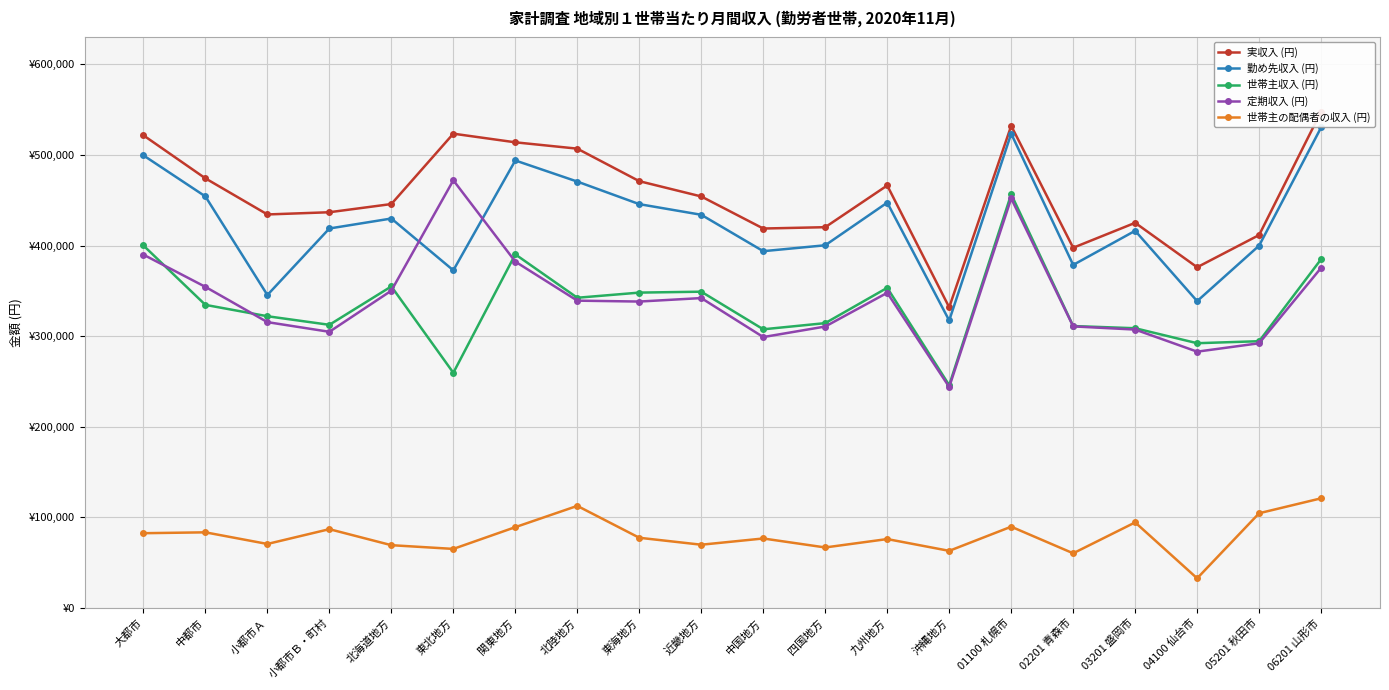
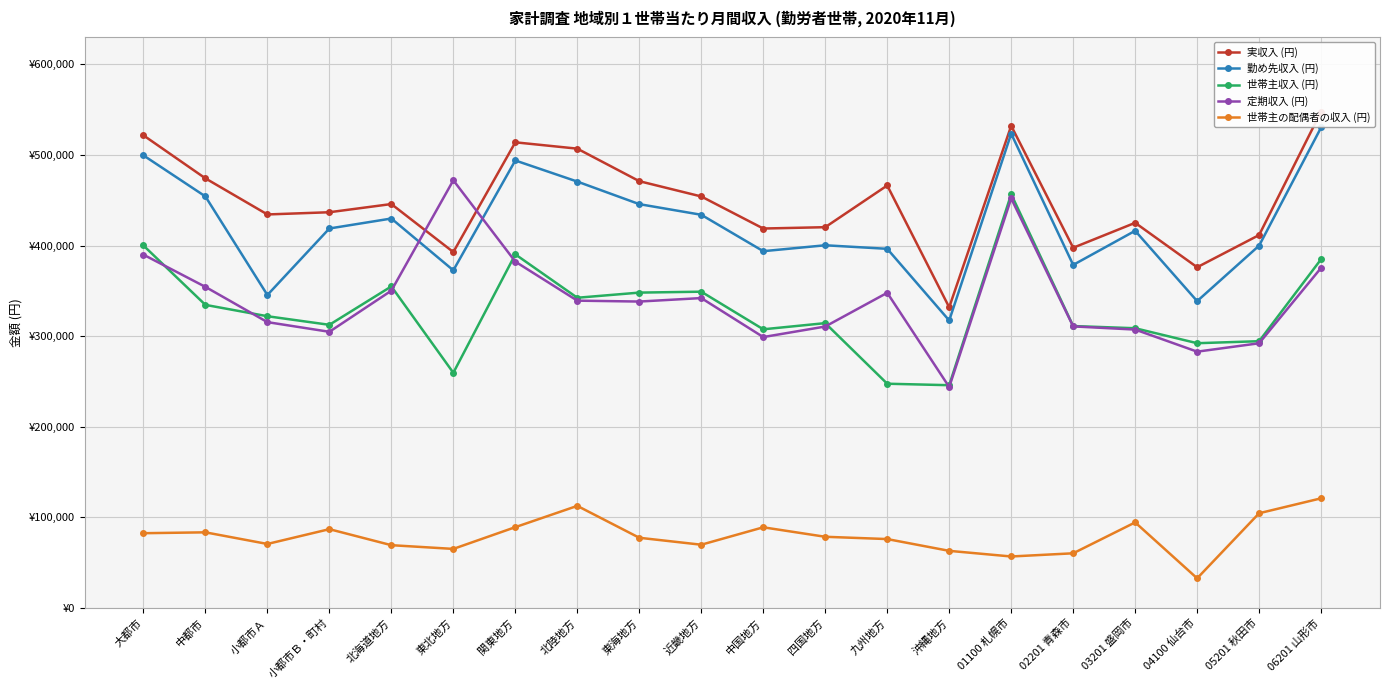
  {
    "実収入 (円)": {
      "大都市": "¥520,000",
      "中都市": "¥470,000",
      "小都市Ａ": "¥430,000",
      "小都市Ｂ・町村": "¥440,000",
      "北海道地方": "¥450,000",
-     "東北地方": "¥520,000",
+     "東北地方": "¥390,000",
      "関東地方": "¥510,000",
      "北陸地方": "¥510,000",
      "東海地方": "¥470,000",
      "近畿地方": "¥450,000",
      "中国地方": "¥420,000",
      "四国地方": "¥420,000",
      "九州地方": "¥470,000",
      "沖縄地方": "¥330,000",
      "01100 札幌市": "¥530,000",
      "02201 青森市": "¥400,000",
      "03201 盛岡市": "¥430,000",
      "04100 仙台市": "¥380,000",
      "05201 秋田市": "¥410,000"
    },
    "勤め先収入 (円)": {
      "大都市": "¥500,000",
      "中都市": "¥450,000",
      "小都市Ａ": "¥350,000",
      "小都市Ｂ・町村": "¥420,000",
      "北海道地方": "¥430,000",
      "東北地方": "¥370,000",
      "関東地方": "¥490,000",
      "北陸地方": "¥470,000",
      "東海地方": "¥450,000",
      "近畿地方": "¥430,000",
      "中国地方": "¥390,000",
      "四国地方": "¥400,000",
-     "九州地方": "¥450,000",
+     "九州地方": "¥400,000",
      "沖縄地方": "¥320,000",
      "01100 札幌市": "¥520,000",
      "02201 青森市": "¥380,000",
      "03201 盛岡市": "¥420,000",
      "04100 仙台市": "¥340,000",
      "05201 秋田市": "¥400,000",
      "06201 山形市": "¥530,000"
    },
    "世帯主収入 (円)": {
      "大都市": "¥400,000",
      "中都市": "¥330,000",
      "小都市Ａ": "¥320,000",
      "小都市Ｂ・町村": "¥310,000",
      "北海道地方": "¥350,000",
      "東北地方": "¥260,000",
      "関東地方": "¥390,000",
      "北陸地方": "¥340,000",
      "東海地方": "¥350,000",
      "近畿地方": "¥350,000",
      "中国地方": "¥310,000",
      "四国地方": "¥310,000",
-     "九州地方": "¥350,000",
+     "九州地方": "¥250,000",
      "01100 札幌市": "¥460,000",
      "04100 仙台市": "¥290,000",
      "06201 山形市": "¥380,000"
    },
    "定期収入 (円)": {
      "大都市": "¥390,000",
      "中都市": "¥350,000",
      "小都市Ａ": "¥320,000",
      "小都市Ｂ・町村": "¥300,000",
      "北海道地方": "¥350,000",
      "東北地方": "¥470,000",
      "関東地方": "¥380,000",
      "北陸地方": "¥340,000",
      "東海地方": "¥340,000",
      "近畿地方": "¥340,000",
      "中国地方": "¥300,000",
      "四国地方": "¥310,000",
      "九州地方": "¥350,000",
      "01100 札幌市": "¥450,000",
      "04100 仙台市": "¥280,000",
      "06201 山形市": "¥380,000"
    },
    "世帯主の配偶者の収入 (円)": {
      "大都市": "¥80,000",
      "中都市": "¥80,000",
      "小都市Ａ": "¥70,000",
      "小都市Ｂ・町村": "¥90,000",
      "北海道地方": "¥70,000",
      "東北地方": "¥70,000",
      "関東地方": "¥90,000",
      "北陸地方": "¥110,000",
      "東海地方": "¥80,000",
      "近畿地方": "¥70,000",
-     "中国地方": "¥80,000",
-     "四国地方": "¥70,000",
+     "中国地方": "¥90,000",
+     "四国地方": "¥80,000",
      "九州地方": "¥80,000",
      "沖縄地方": "¥60,000",
-     "01100 札幌市": "¥90,000",
+     "01100 札幌市": "¥60,000",
      "02201 青森市": "¥60,000",
      "03201 盛岡市": "¥90,000",
      "04100 仙台市": "¥30,000",
      "05201 秋田市": "¥100,000",
      "06201 山形市": "¥120,000"
    }
  }
